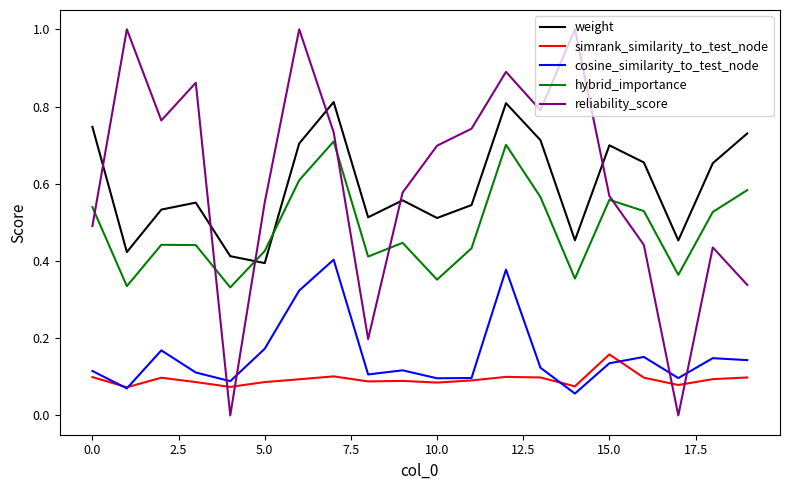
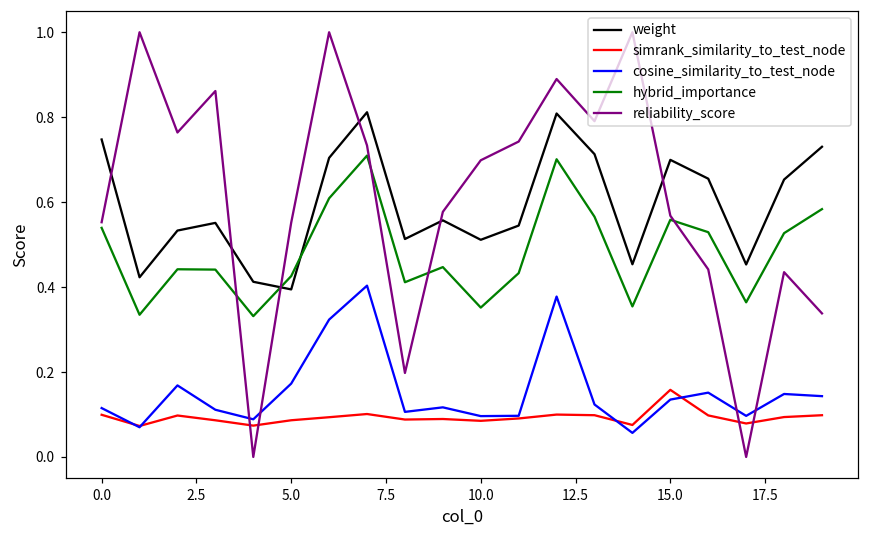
  {
    "weight": {
      "0.0": 0.75,
      "5.0": 0.39,
      "10.0": 0.51,
      "15.0": 0.70
    },
    "simrank_similarity_to_test_node": {
      "0.0": 0.10,
      "5.0": 0.09,
      "10.0": 0.09,
      "15.0": 0.16
    },
    "cosine_similarity_to_test_node": {
      "0.0": 0.12,
      "5.0": 0.17,
      "10.0": 0.10,
      "15.0": 0.14
    },
    "hybrid_importance": {
      "0.0": 0.54,
      "5.0": 0.43,
      "10.0": 0.35,
      "15.0": 0.56
    },
    "reliability_score": {
-     "0.0": 0.49,
+     "0.0": 0.55,
      "5.0": 0.55,
      "10.0": 0.70,
      "15.0": 0.57
    }
  }
